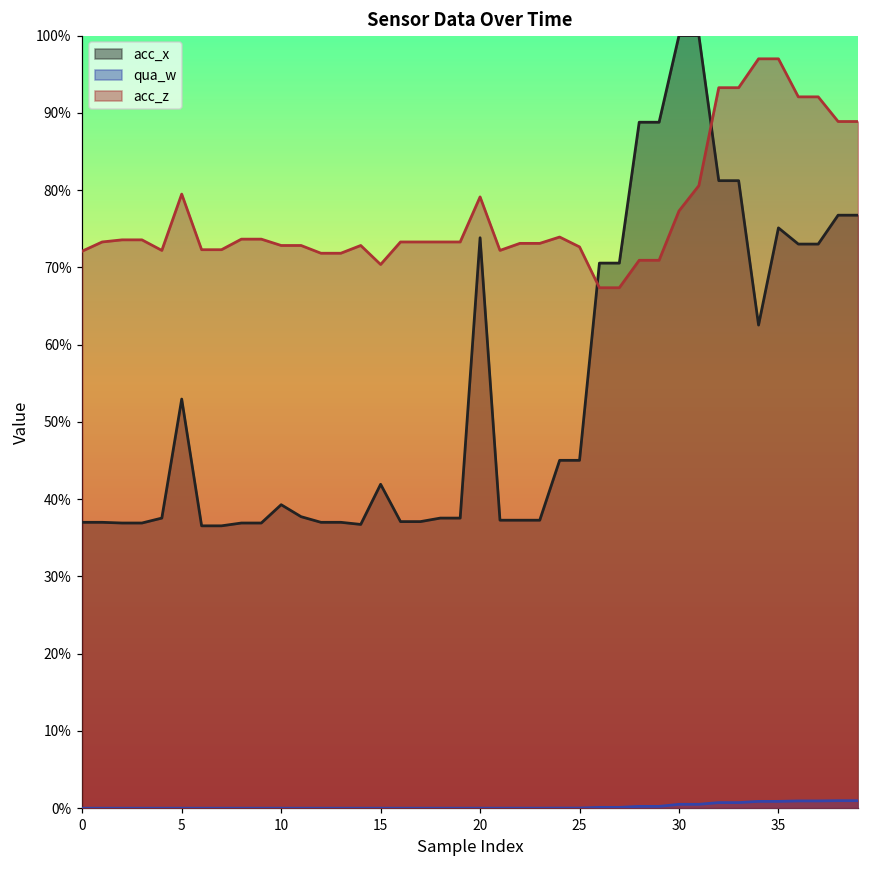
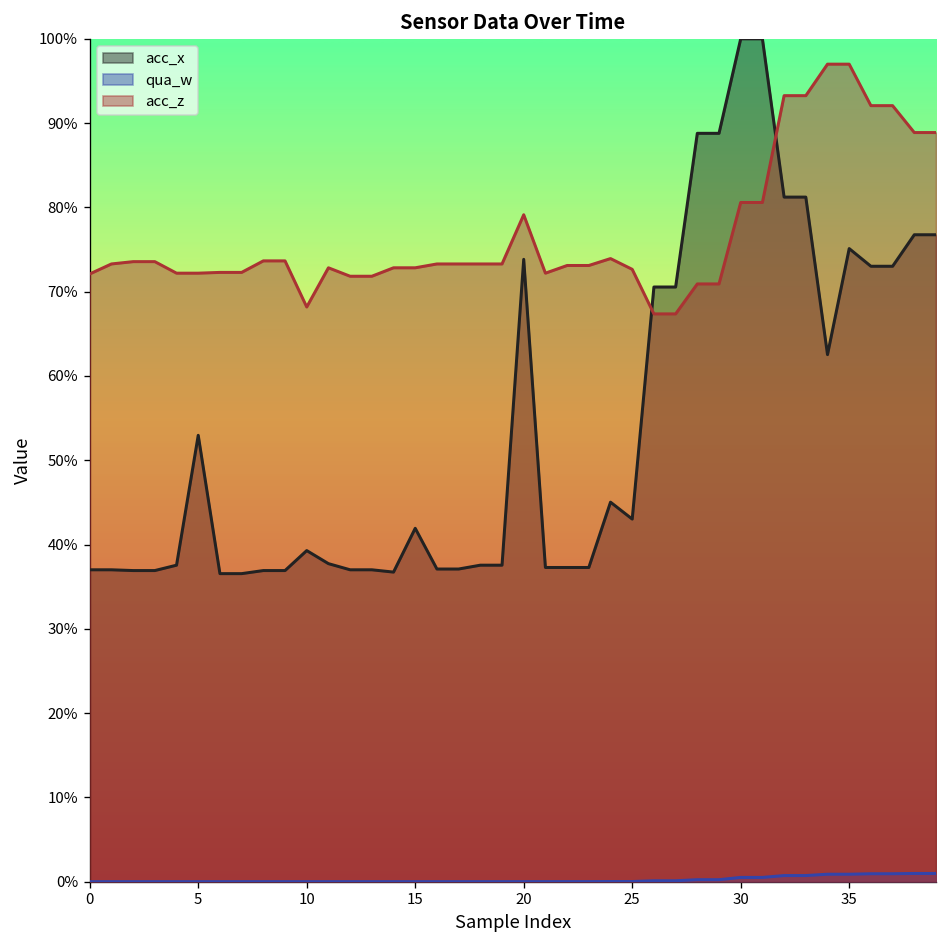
  {
    "acc_x": {
      "0": "37%",
      "5": "53%",
      "10": "39%",
      "15": "42%",
      "20": "74%",
-     "25": "45%",
+     "25": "43%",
      "30": "100%",
      "35": "75%"
    },
    "qua_w": {
      "0": "0%",
      "5": "0%",
      "10": "0%",
      "15": "0%",
      "20": "0%",
      "25": "0%",
      "30": "1%",
      "35": "1%"
    },
    "acc_z": {
      "0": "72%",
-     "5": "79%",
-     "10": "73%",
-     "15": "70%",
+     "5": "72%",
+     "10": "68%",
+     "15": "73%",
      "20": "79%",
      "25": "73%",
-     "30": "77%",
+     "30": "81%",
      "35": "97%"
    }
  }
